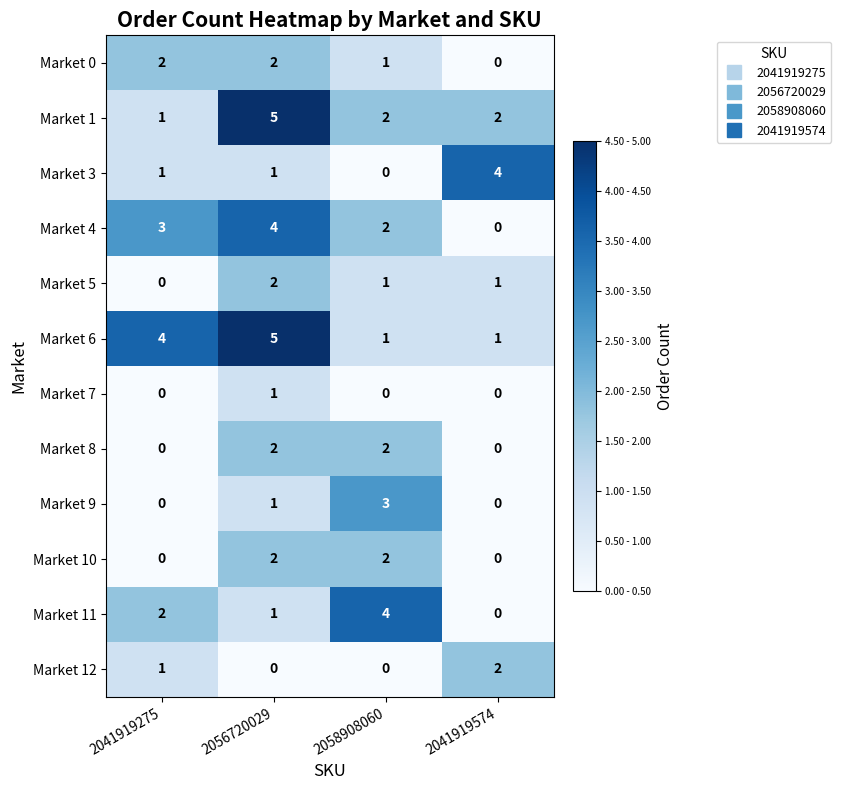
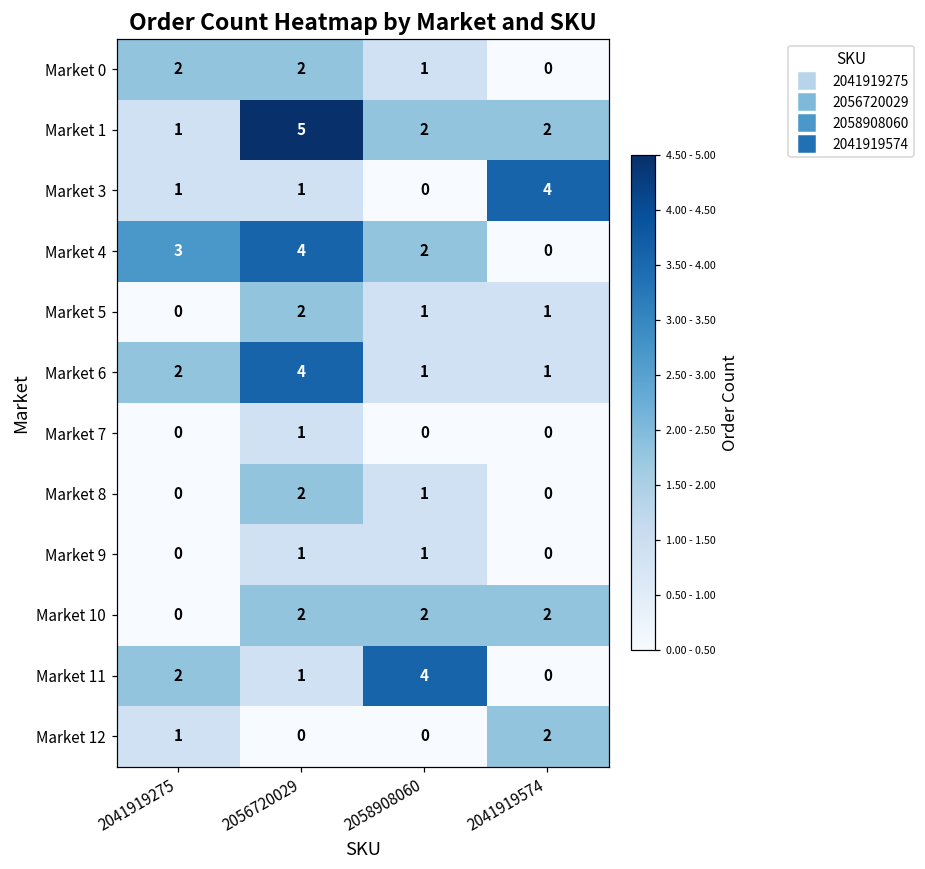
  {
    "Market 0": {
      "2041919275": 2,
      "2056720029": 2,
      "2058908060": 1,
      "2041919574": 0
    },
    "Market 1": {
      "2041919275": 1,
      "2056720029": 5,
      "2058908060": 2,
      "2041919574": 2
    },
    "Market 3": {
      "2041919275": 1,
      "2056720029": 1,
      "2058908060": 0,
      "2041919574": 4
    },
    "Market 4": {
      "2041919275": 3,
      "2056720029": 4,
      "2058908060": 2,
      "2041919574": 0
    },
    "Market 5": {
      "2041919275": 0,
      "2056720029": 2,
      "2058908060": 1,
      "2041919574": 1
    },
    "Market 6": {
-     "2041919275": 4,
-     "2056720029": 5,
+     "2041919275": 2,
+     "2056720029": 4,
      "2058908060": 1,
      "2041919574": 1
    },
    "Market 7": {
      "2041919275": 0,
      "2056720029": 1,
      "2058908060": 0,
      "2041919574": 0
    },
    "Market 8": {
      "2041919275": 0,
      "2056720029": 2,
-     "2058908060": 2,
+     "2058908060": 1,
      "2041919574": 0
    },
    "Market 9": {
      "2041919275": 0,
      "2056720029": 1,
-     "2058908060": 3,
+     "2058908060": 1,
      "2041919574": 0
    },
    "Market 10": {
      "2041919275": 0,
      "2056720029": 2,
      "2058908060": 2,
-     "2041919574": 0
+     "2041919574": 2
    },
    "Market 11": {
      "2041919275": 2,
      "2056720029": 1,
      "2058908060": 4,
      "2041919574": 0
    },
    "Market 12": {
      "2041919275": 1,
      "2056720029": 0,
      "2058908060": 0,
      "2041919574": 2
    }
  }
